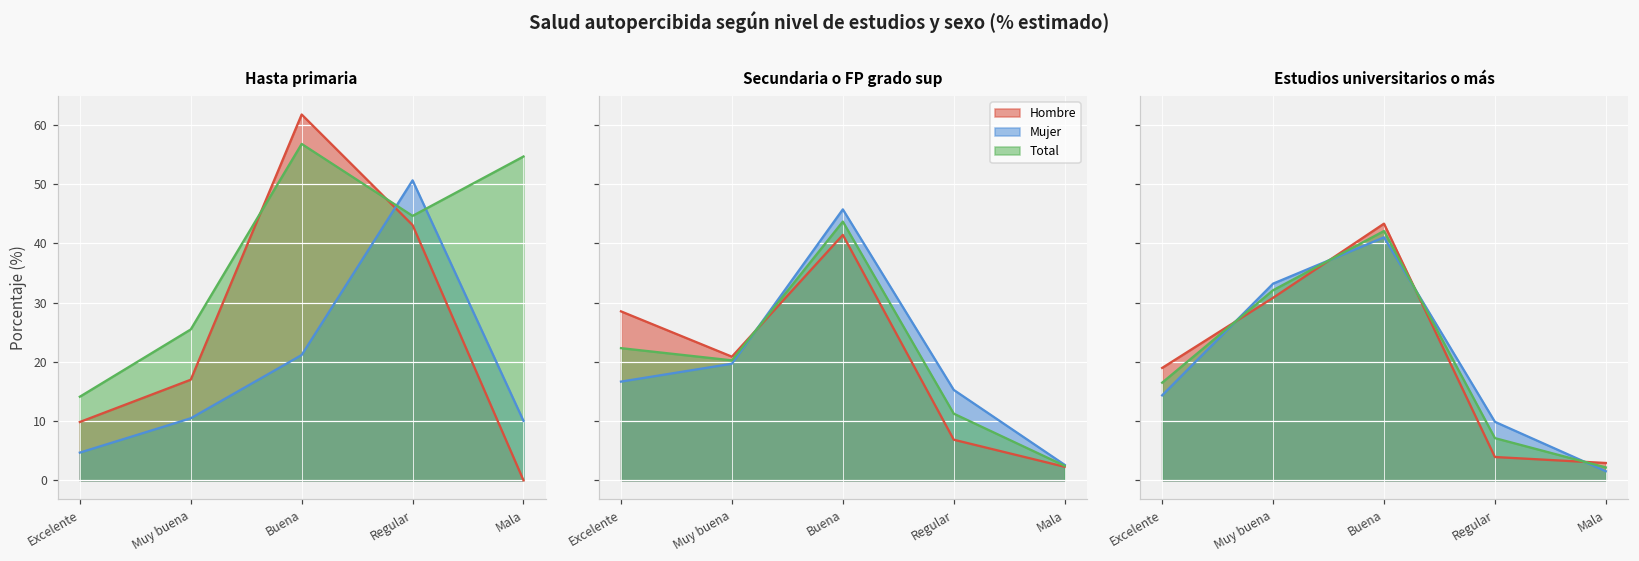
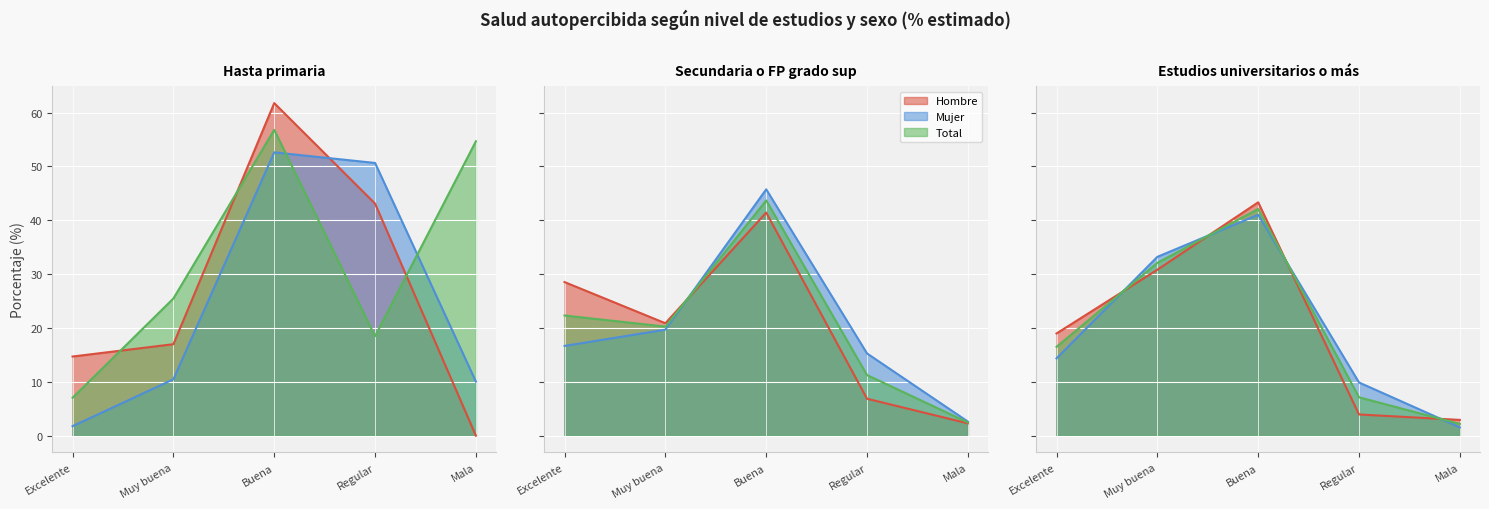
  {
    "Hasta primaria": {
      "Hombre": {
-       "Excelente": 10,
+       "Excelente": 15,
        "Muy buena": 17,
        "Buena": 62,
        "Regular": 43,
        "Mala": 0
      },
      "Mujer": {
-       "Excelente": 5,
+       "Excelente": 2,
        "Muy buena": 10,
-       "Buena": 21,
+       "Buena": 53,
        "Regular": 51,
        "Mala": 10
      },
      "Total": {
-       "Excelente": 14,
+       "Excelente": 7,
        "Muy buena": 25,
        "Buena": 57,
-       "Regular": 45,
+       "Regular": 18,
        "Mala": 55
      }
    }
  }
